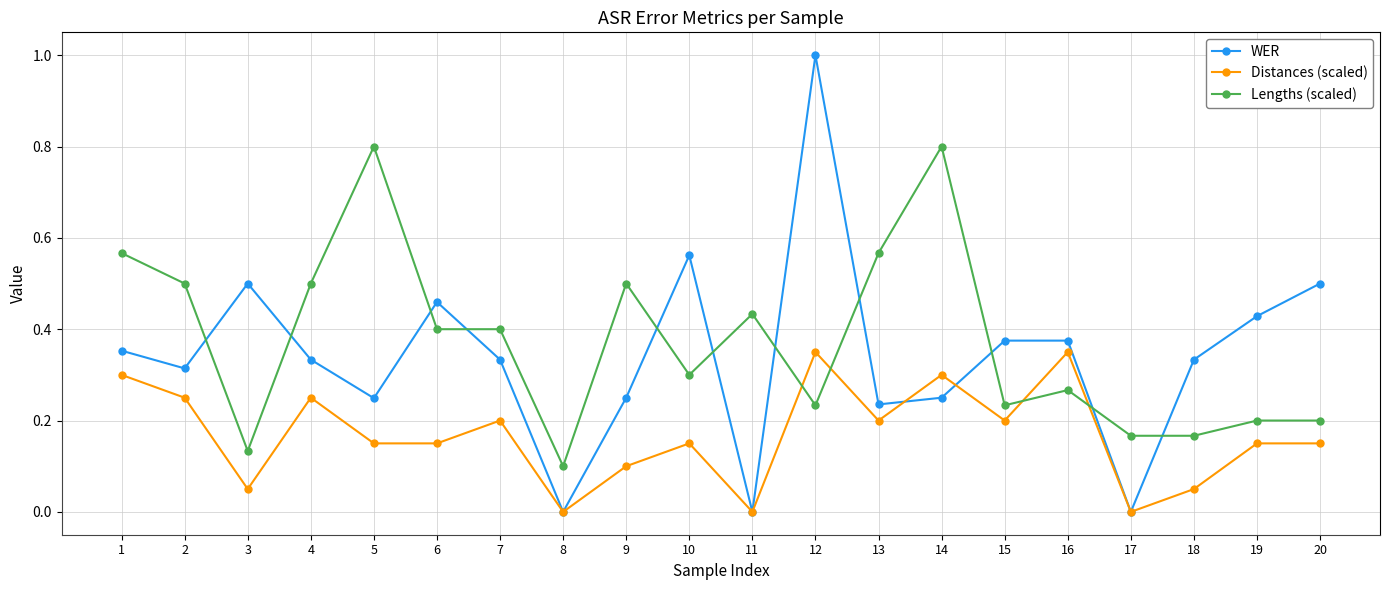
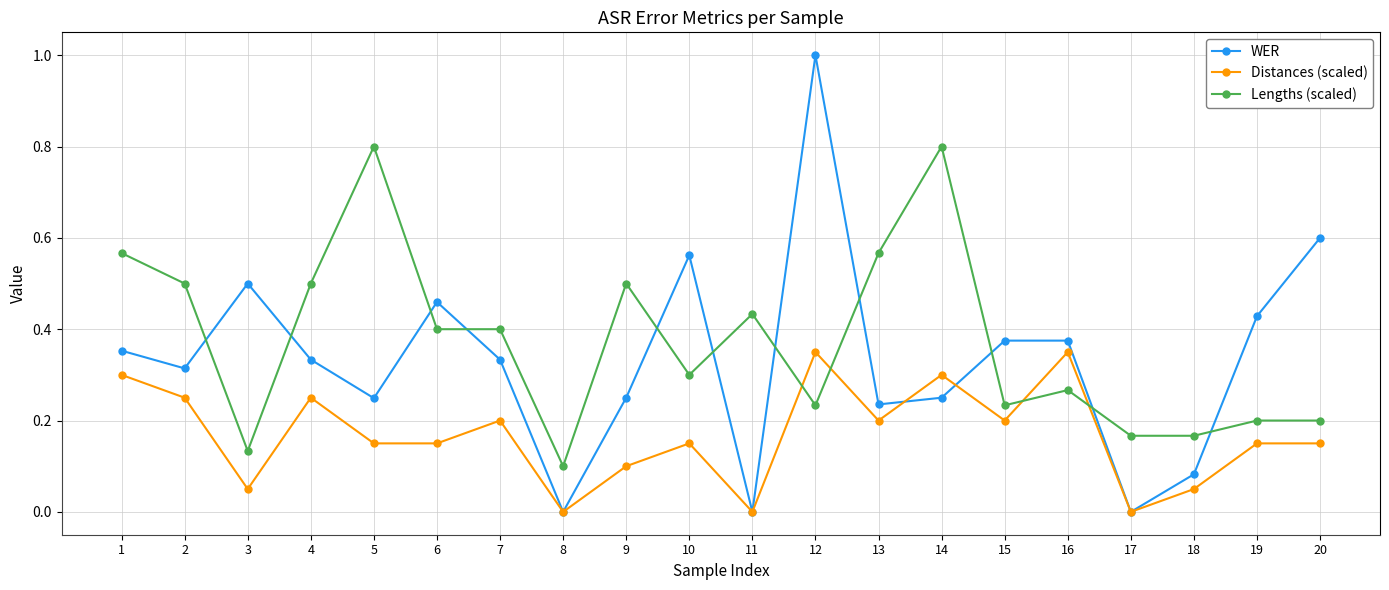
  {
    "WER": {
      "1": 0.35,
      "2": 0.31,
      "3": 0.50,
      "4": 0.33,
      "5": 0.25,
      "6": 0.46,
      "7": 0.33,
      "9": 0.25,
      "10": 0.56,
      "12": 1.00,
      "13": 0.24,
      "14": 0.25,
      "15": 0.38,
      "16": 0.38,
-     "18": 0.33,
+     "18": 0.08,
      "19": 0.43,
-     "20": 0.5
+     "20": 0.6
    },
    "Distances (scaled)": {
      "1": 0.30,
      "2": 0.25,
      "3": 0.05,
      "4": 0.25,
      "5": 0.15,
      "6": 0.15,
      "7": 0.20,
      "9": 0.10,
      "10": 0.15,
      "12": 0.35,
      "13": 0.20,
      "14": 0.30,
      "15": 0.20,
      "16": 0.35,
      "18": 0.05,
      "19": 0.15,
      "20": 0.15
    },
    "Lengths (scaled)": {
      "1": 0.57,
      "2": 0.50,
      "3": 0.13,
      "4": 0.50,
      "5": 0.80,
      "6": 0.40,
      "7": 0.40,
      "8": 0.10,
      "9": 0.50,
      "10": 0.30,
      "11": 0.43,
      "12": 0.23,
      "13": 0.57,
      "14": 0.80,
      "15": 0.23,
      "16": 0.27,
      "17": 0.17,
      "18": 0.17,
      "19": 0.20,
      "20": 0.20
    }
  }
